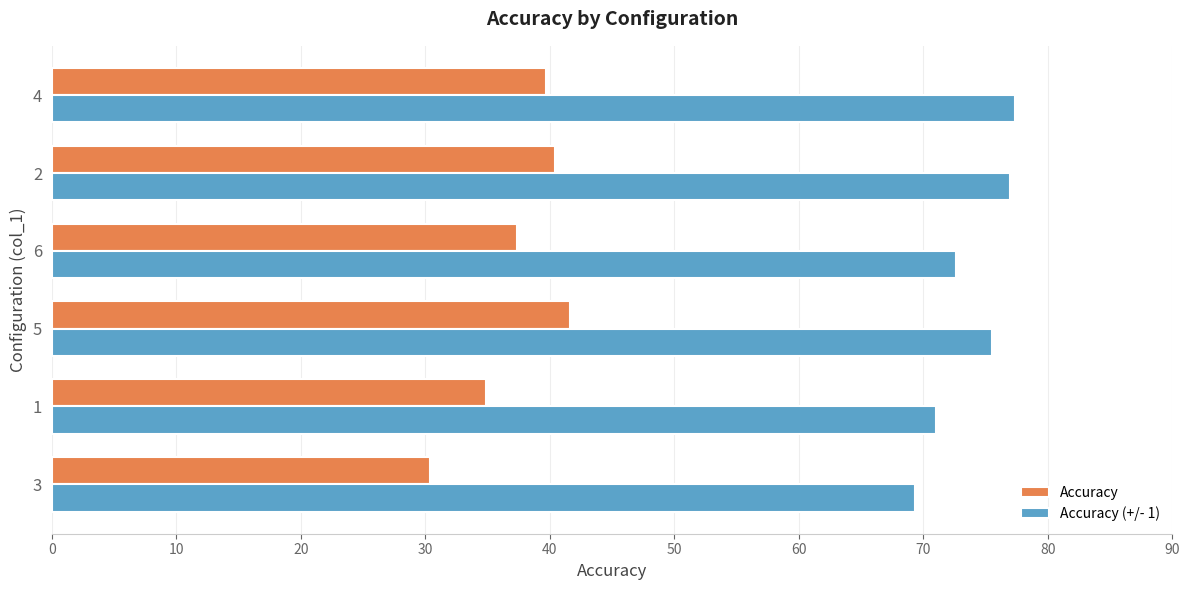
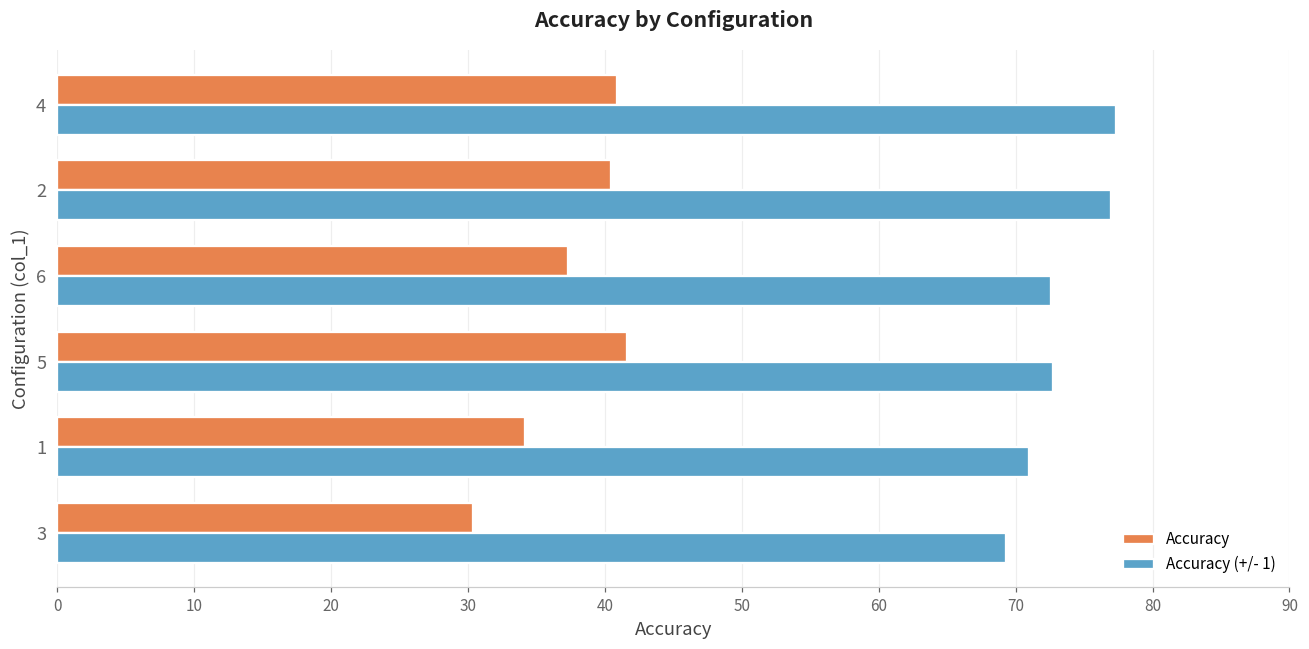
  {
    "Accuracy": {
-     "4": 39.7,
+     "4": 40.9,
      "2": 40.4,
      "6": 37.3,
      "5": 41.6,
-     "1": 34.8,
+     "1": 34.2,
      "3": 30.4
    },
    "Accuracy (+/- 1)": {
      "4": 77.3,
      "2": 77.0,
      "6": 72.6,
-     "5": 75.5,
+     "5": 72.7,
      "1": 71.0,
      "3": 69.3
    }
  }
